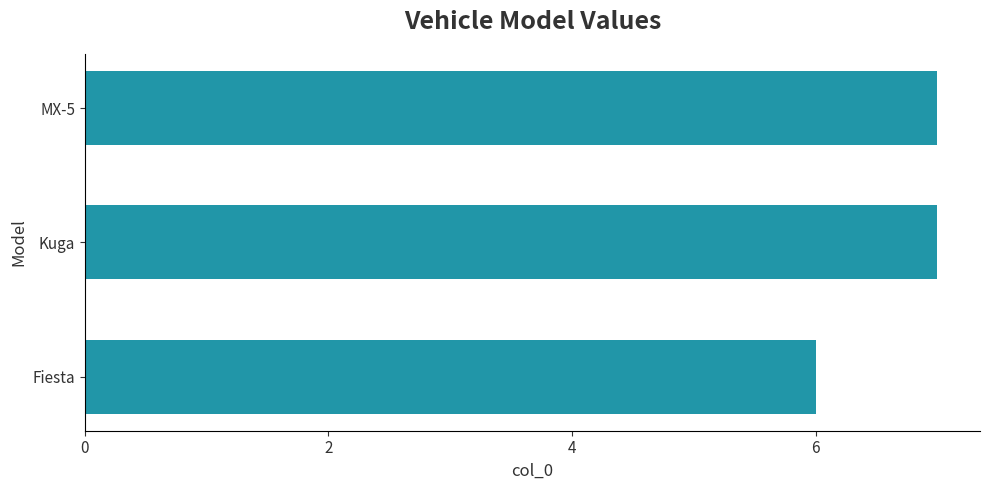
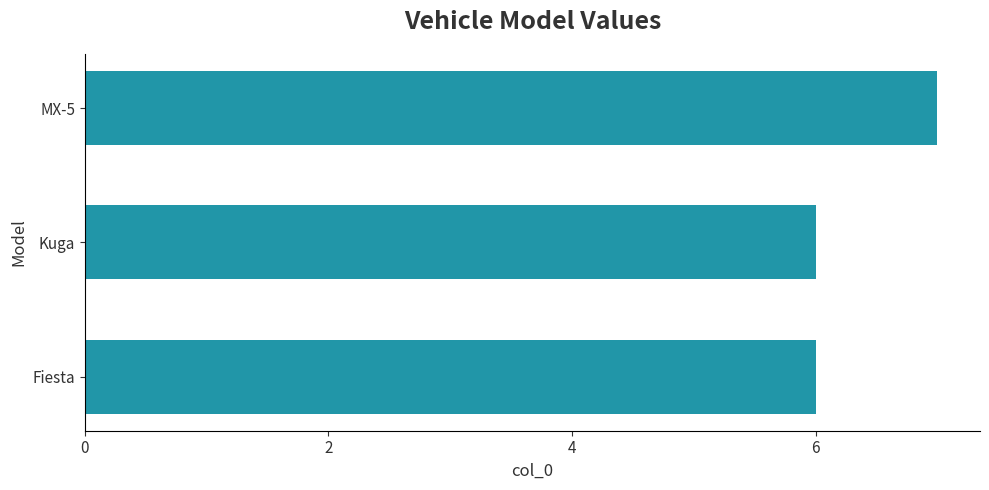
  {
    "MX-5": 7,
-   "Kuga": 7,
+   "Kuga": 6,
    "Fiesta": 6
  }
